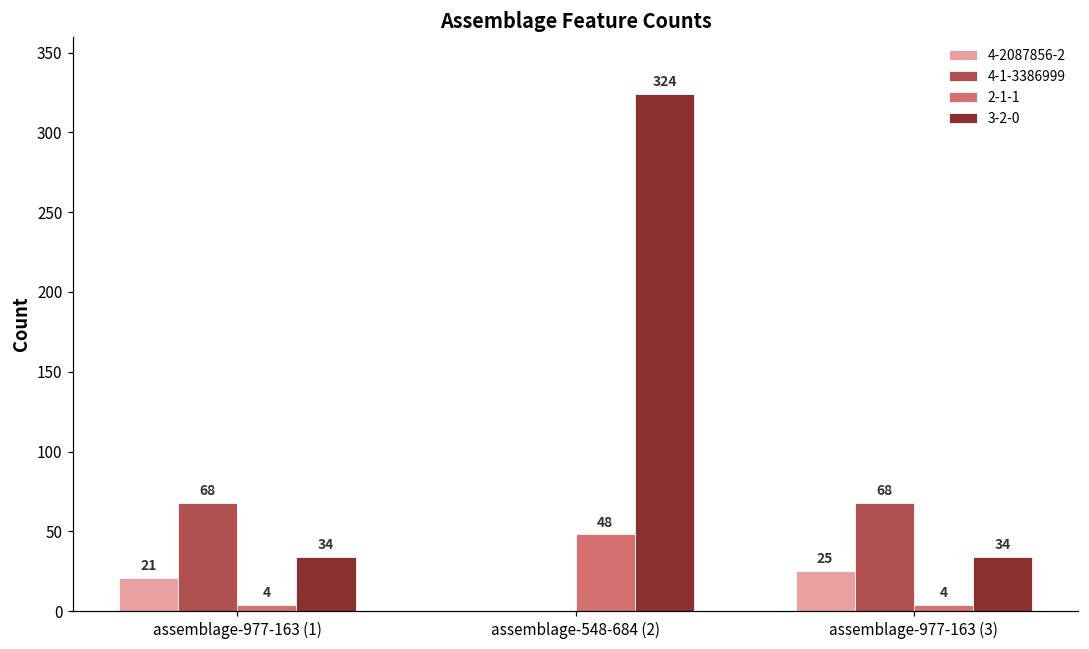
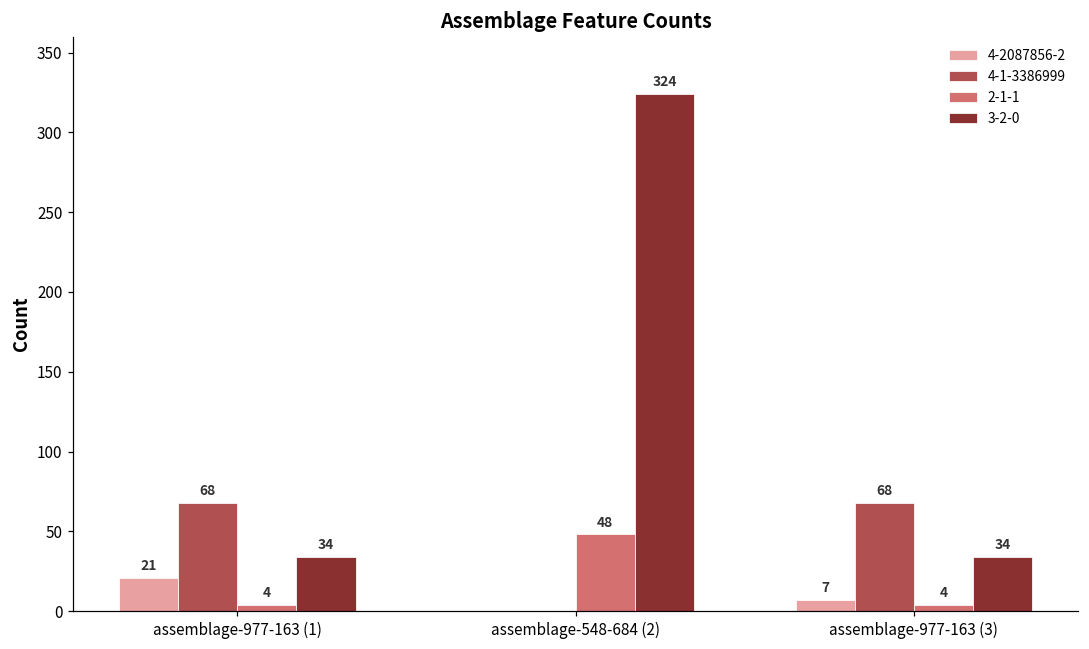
  {
    "4-2087856-2": {
      "assemblage-977-163 (1)": 21,
-     "assemblage-977-163 (3)": 25
+     "assemblage-977-163 (3)": 7
    }
  }
